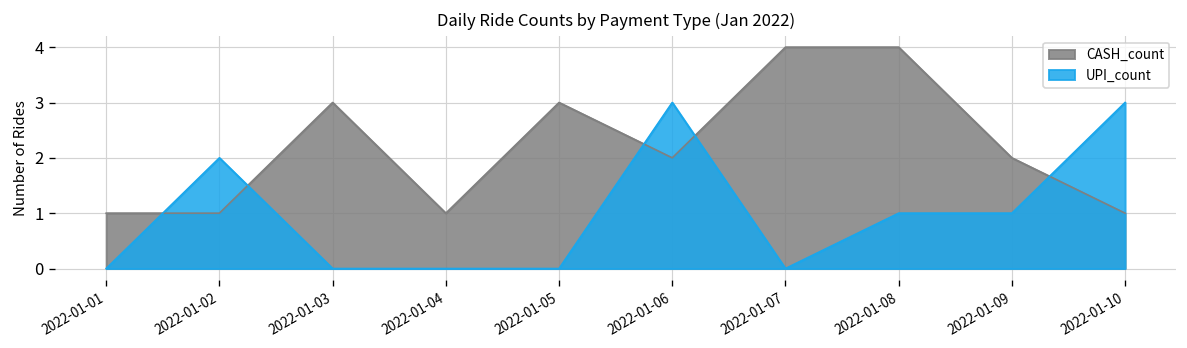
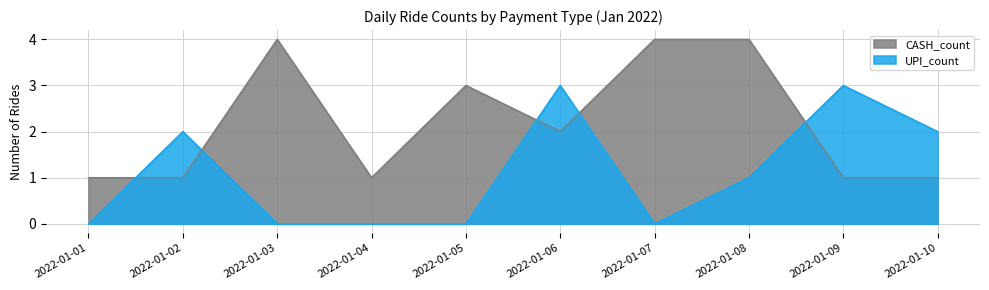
  {
    "CASH_count": {
      "2022-01-01": 1,
      "2022-01-02": 1,
-     "2022-01-03": 3,
+     "2022-01-03": 4,
      "2022-01-04": 1,
      "2022-01-05": 3,
      "2022-01-06": 2,
      "2022-01-07": 4,
      "2022-01-08": 4,
-     "2022-01-09": 2,
+     "2022-01-09": 1,
      "2022-01-10": 1
    },
    "UPI_count": {
      "2022-01-01": 0,
      "2022-01-02": 2,
      "2022-01-03": 0,
      "2022-01-04": 0,
      "2022-01-05": 0,
      "2022-01-06": 3,
      "2022-01-07": 0,
      "2022-01-08": 1,
-     "2022-01-09": 1,
-     "2022-01-10": 3
+     "2022-01-09": 3,
+     "2022-01-10": 2
    }
  }
